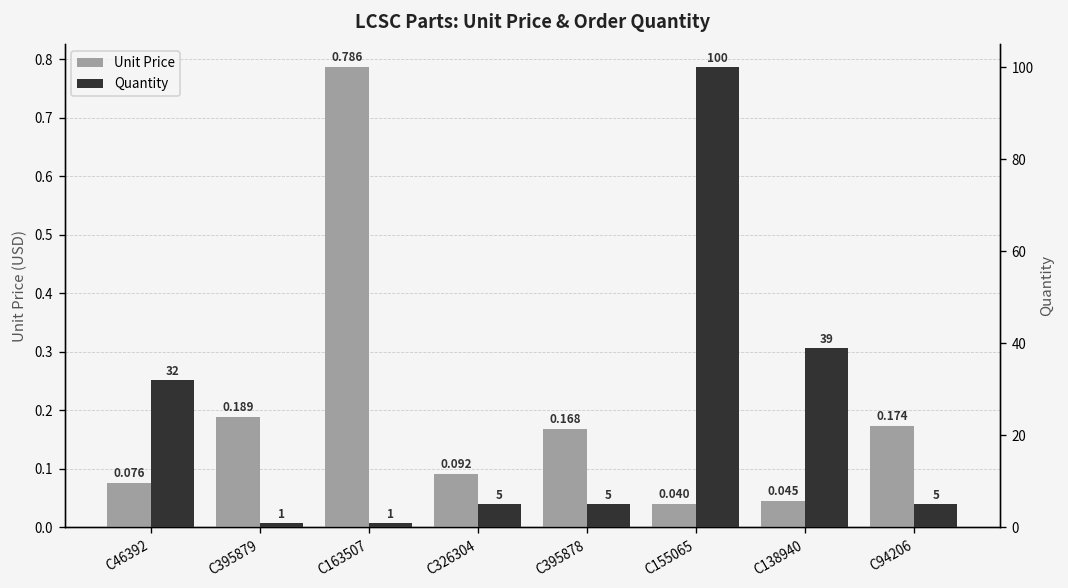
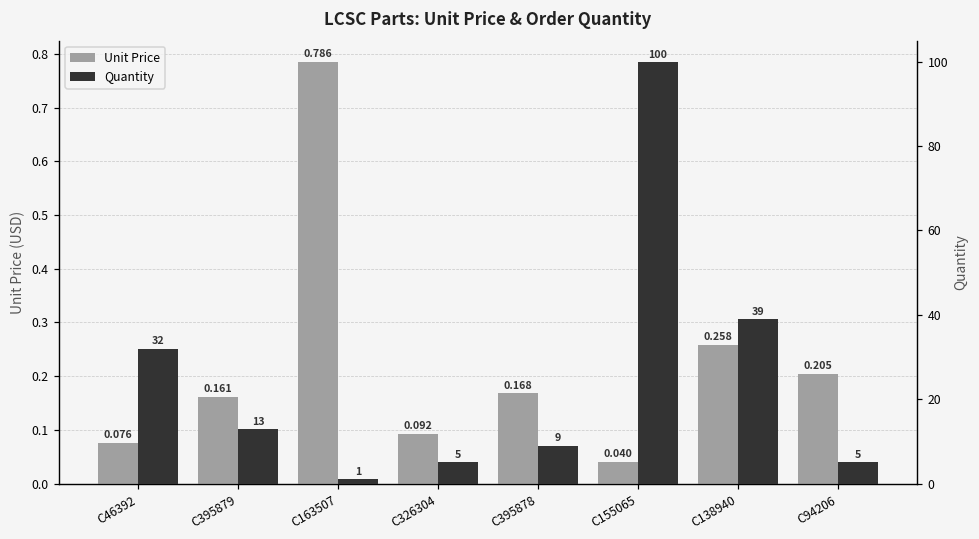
  {
    "Unit Price": {
      "C46392": 0.076,
-     "C395879": 0.189,
+     "C395879": 0.161,
      "C163507": 0.786,
      "C326304": 0.092,
      "C395878": 0.168,
      "C155065": 0.040,
-     "C138940": 0.045,
-     "C94206": 0.174
+     "C138940": 0.258,
+     "C94206": 0.205
    },
    "Quantity": {
      "C46392": 32,
-     "C395879": 1,
+     "C395879": 13,
      "C163507": 1,
      "C326304": 5,
-     "C395878": 5,
+     "C395878": 9,
      "C155065": 100,
      "C138940": 39,
      "C94206": 5
    }
  }
